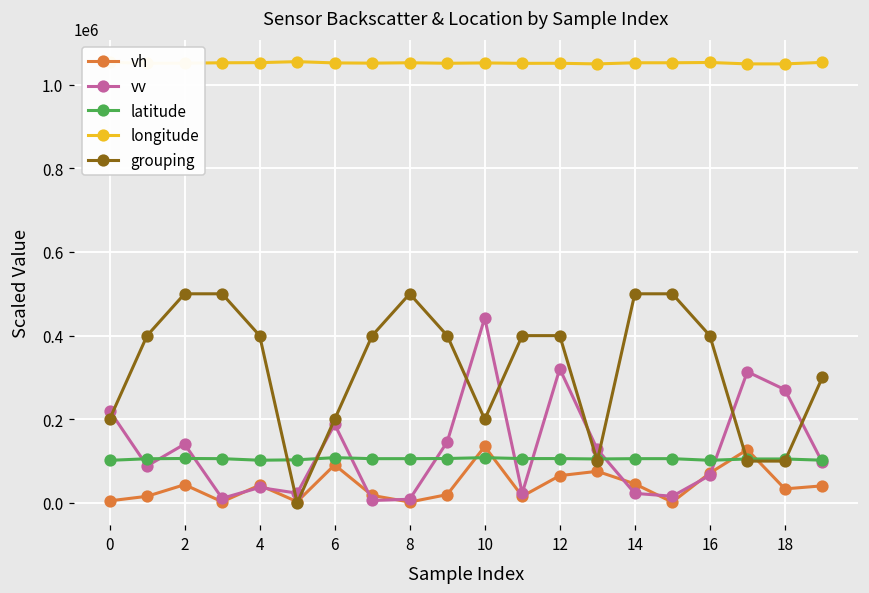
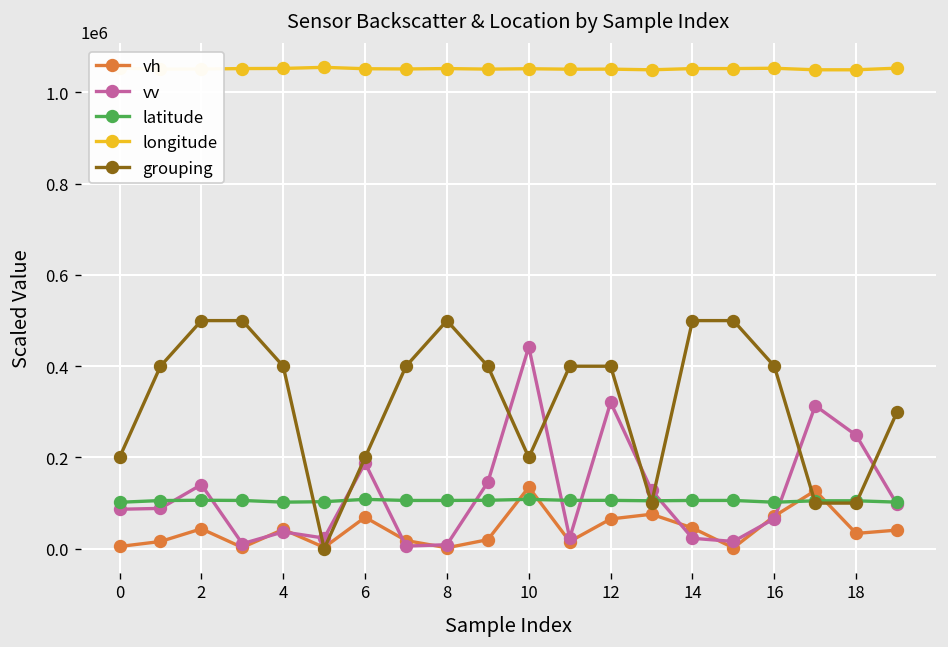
  {
    "vh": {
      "0": 0,
      "2": 40000,
-     "6": 90000,
+     "6": 70000,
      "10": 130000,
      "12": 70000,
      "14": 50000,
      "18": 30000
    },
    "vv": {
-     "0": 220000,
+     "0": 90000,
      "2": 140000,
      "6": 190000,
      "10": 440000,
      "12": 320000,
      "14": 20000,
-     "18": 270000
+     "18": 250000
    },
    "latitude": {
      "0": 100000,
      "2": 110000,
      "4": 100000,
      "6": 110000,
      "8": 110000,
      "10": 110000,
      "12": 110000,
      "14": 110000,
      "16": 100000
    },
    "longitude": {
      "4": 1050000,
      "6": 1050000,
      "8": 1050000,
      "10": 1050000,
      "12": 1050000,
      "14": 1050000,
      "16": 1050000,
      "18": 1050000
    },
    "grouping": {
      "0": 200000,
      "2": 500000,
      "4": 400000,
      "6": 200000,
      "8": 500000,
      "10": 200000,
      "12": 400000,
      "14": 500000,
      "16": 400000
    }
  }
